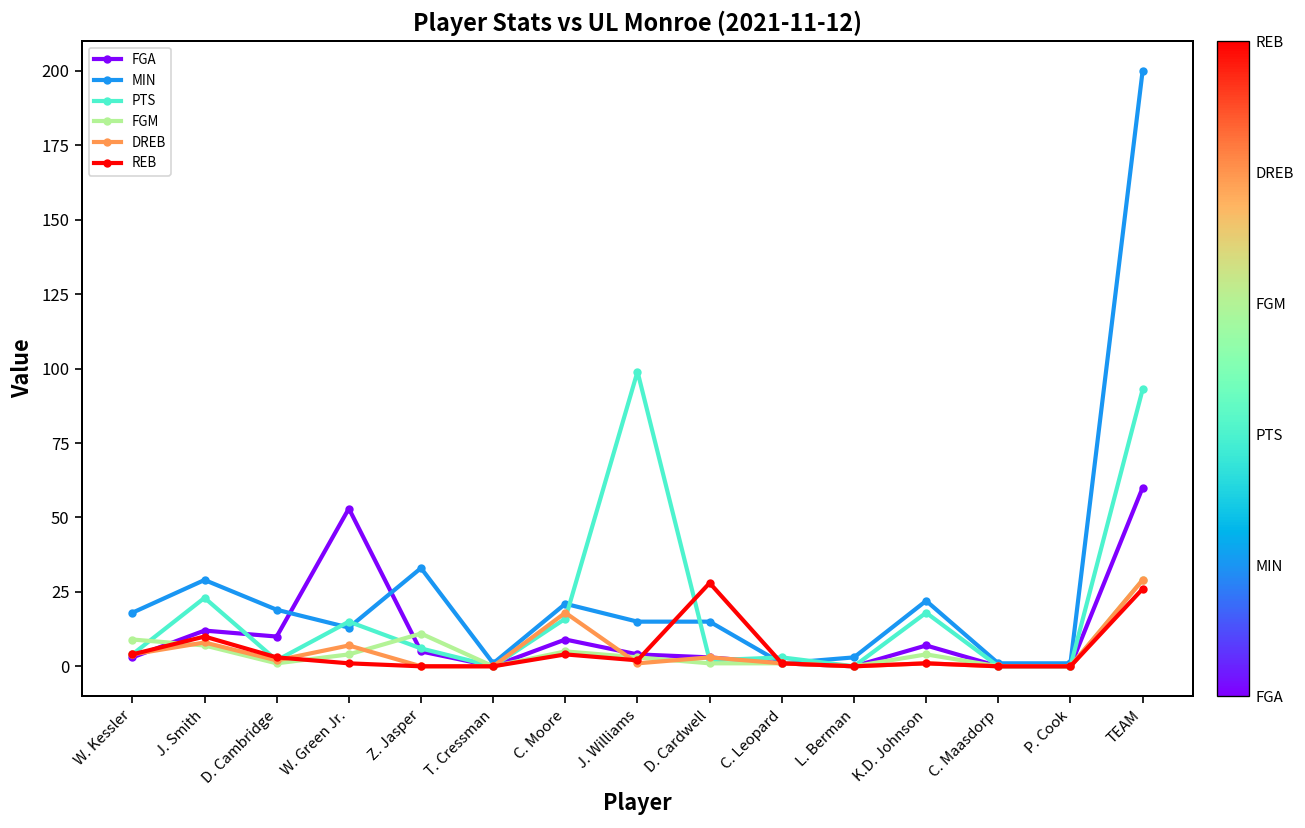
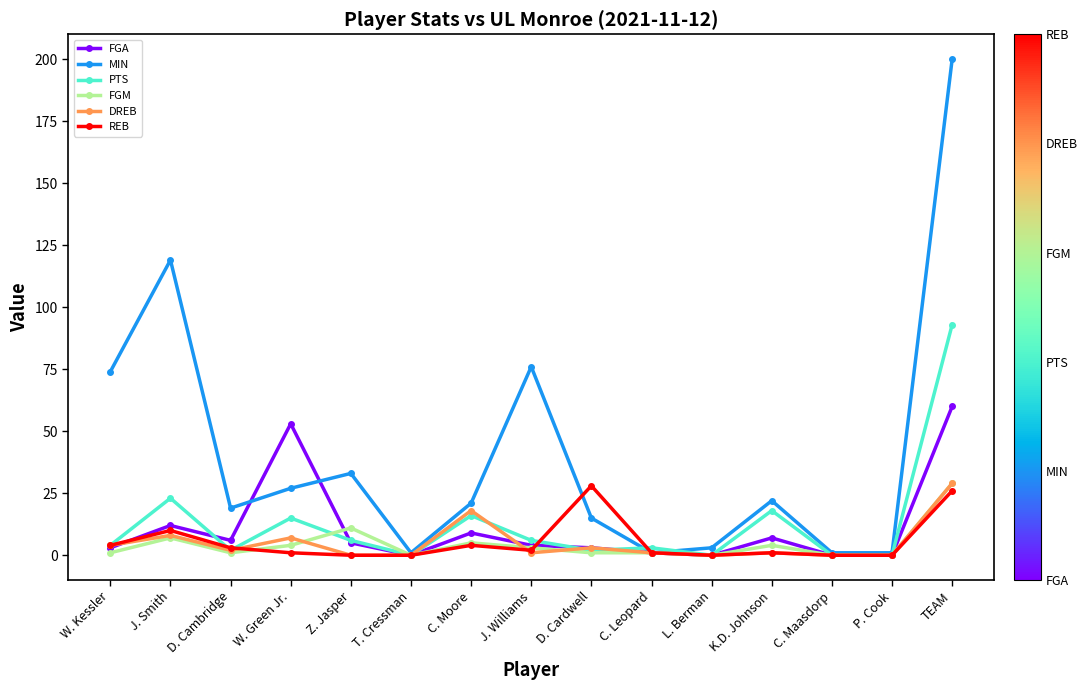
  {
    "FGA": {
      "J. Smith": 12,
-     "D. Cambridge": 10,
+     "D. Cambridge": 6,
      "W. Green Jr.": 53,
      "C. Moore": 9,
      "K.D. Johnson": 7,
      "TEAM": 60
    },
    "MIN": {
-     "W. Kessler": 18,
-     "J. Smith": 29,
+     "W. Kessler": 74,
+     "J. Smith": 119,
      "D. Cambridge": 19,
-     "W. Green Jr.": 13,
+     "W. Green Jr.": 27,
      "Z. Jasper": 33,
      "C. Moore": 21,
-     "J. Williams": 15,
+     "J. Williams": 76,
      "D. Cardwell": 15,
      "L. Berman": 3,
      "K.D. Johnson": 22,
      "TEAM": 200
    },
    "PTS": {
      "J. Smith": 23,
      "W. Green Jr.": 15,
      "C. Moore": 16,
-     "J. Williams": 99,
+     "J. Williams": 6,
      "C. Leopard": 3,
      "K.D. Johnson": 18,
      "TEAM": 93
    },
    "FGM": {
-     "W. Kessler": 9,
+     "W. Kessler": 1,
      "W. Green Jr.": 4,
      "Z. Jasper": 11,
      "K.D. Johnson": 4
    },
    "DREB": {
      "W. Green Jr.": 7,
      "C. Moore": 18
    },
    "REB": {
      "J. Smith": 10,
      "W. Green Jr.": 1,
      "D. Cardwell": 28,
      "TEAM": 26
    }
  }
